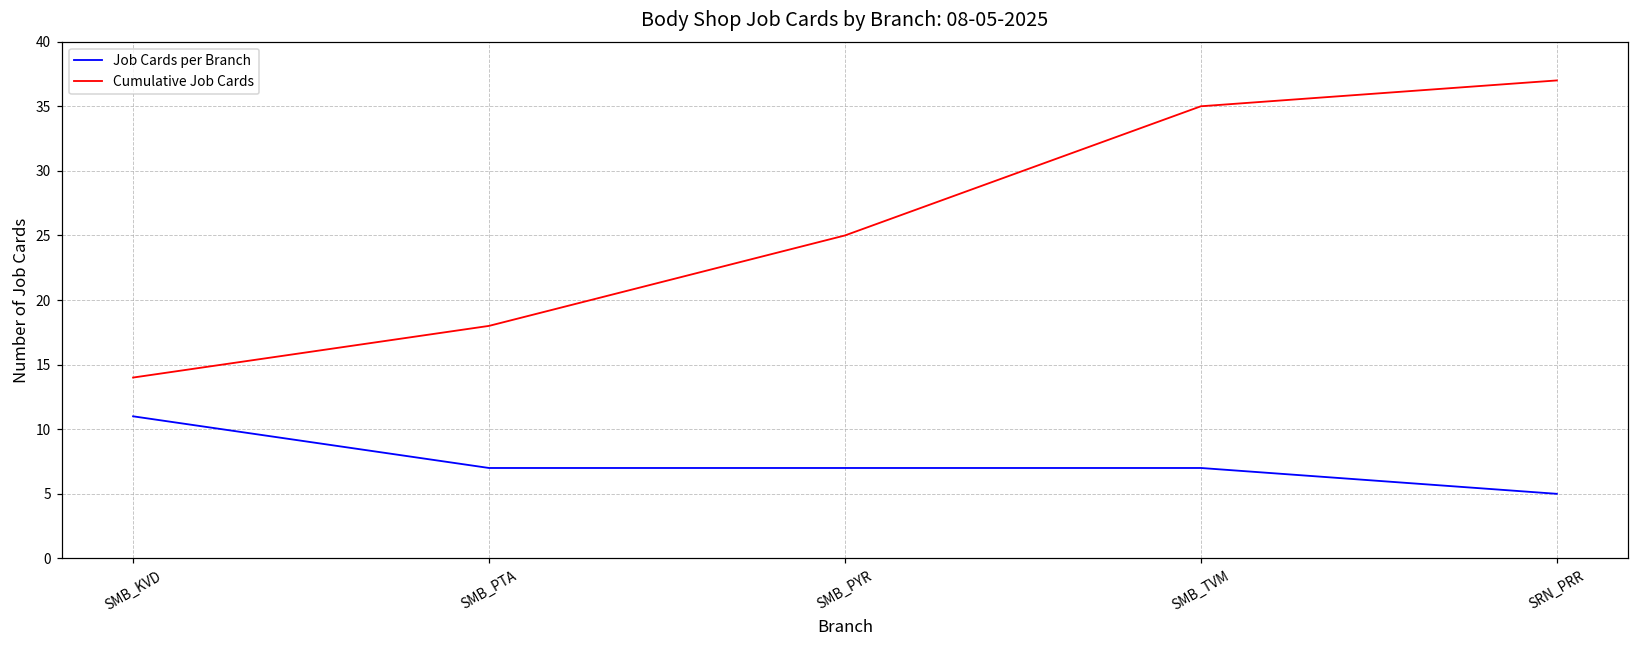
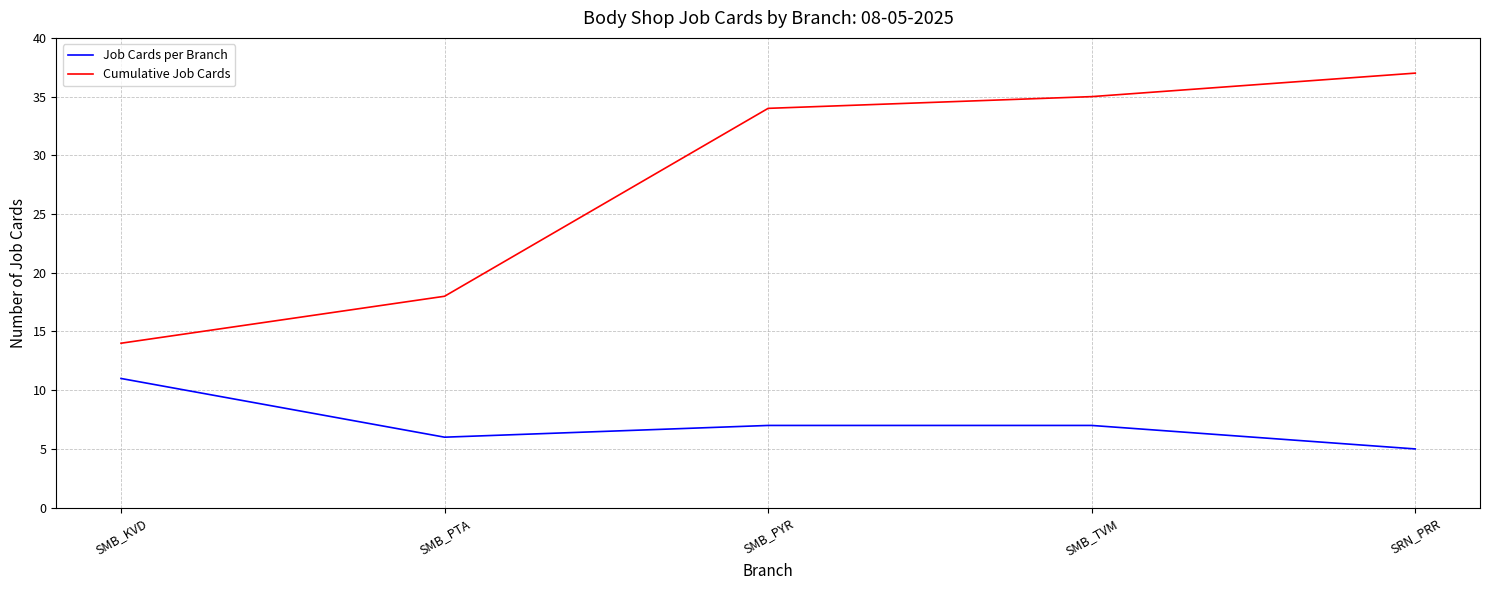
  {
    "Job Cards per Branch": {
      "SMB_KVD": 11,
-     "SMB_PTA": 7,
+     "SMB_PTA": 6,
      "SMB_PYR": 7,
      "SMB_TVM": 7,
      "SRN_PRR": 5
    },
    "Cumulative Job Cards": {
      "SMB_KVD": 14,
      "SMB_PTA": 18,
-     "SMB_PYR": 25,
+     "SMB_PYR": 34,
      "SMB_TVM": 35,
      "SRN_PRR": 37
    }
  }
